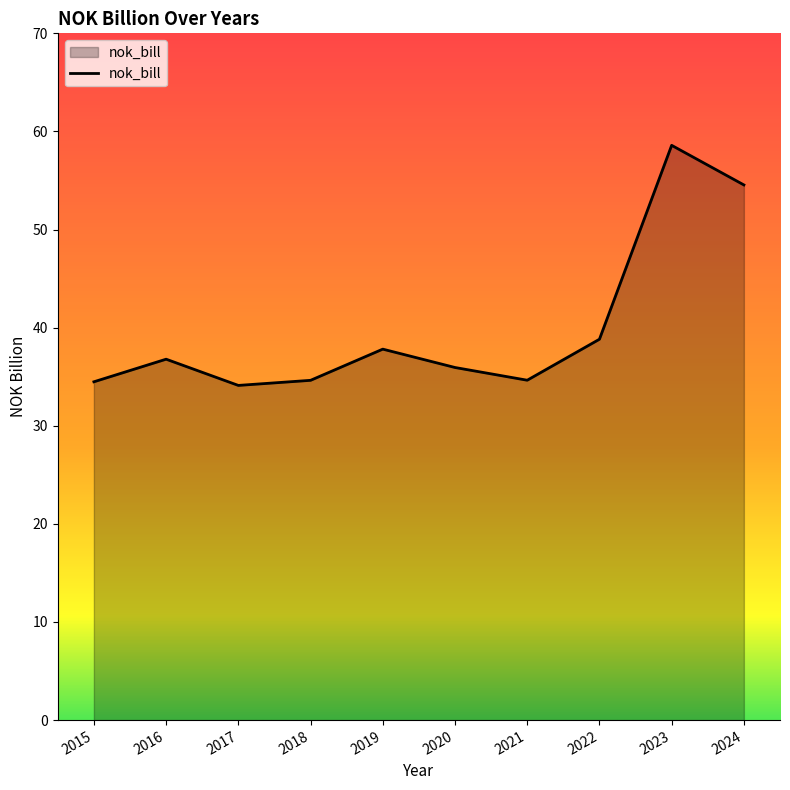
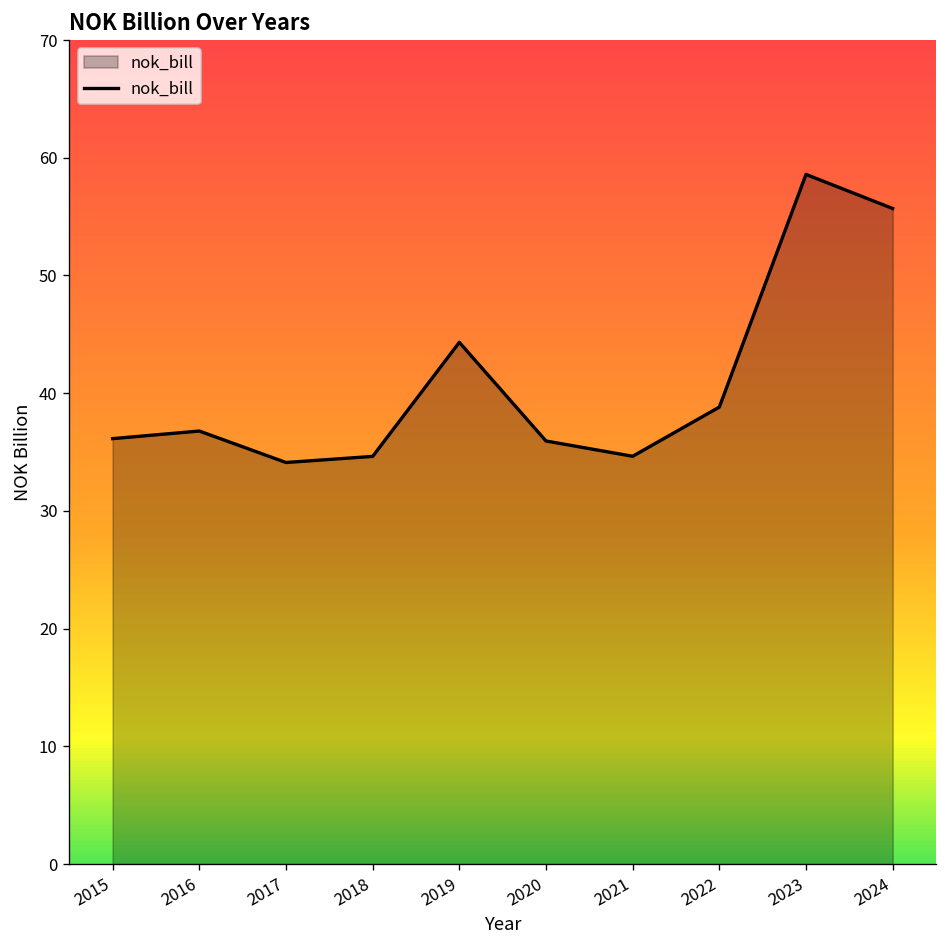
  {
-   "2015": 34,
+   "2015": 36,
    "2016": 37,
    "2017": 34,
    "2018": 35,
-   "2019": 38,
+   "2019": 44,
    "2020": 36,
    "2021": 35,
    "2022": 39,
    "2023": 59,
-   "2024": 55
+   "2024": 56
  }
